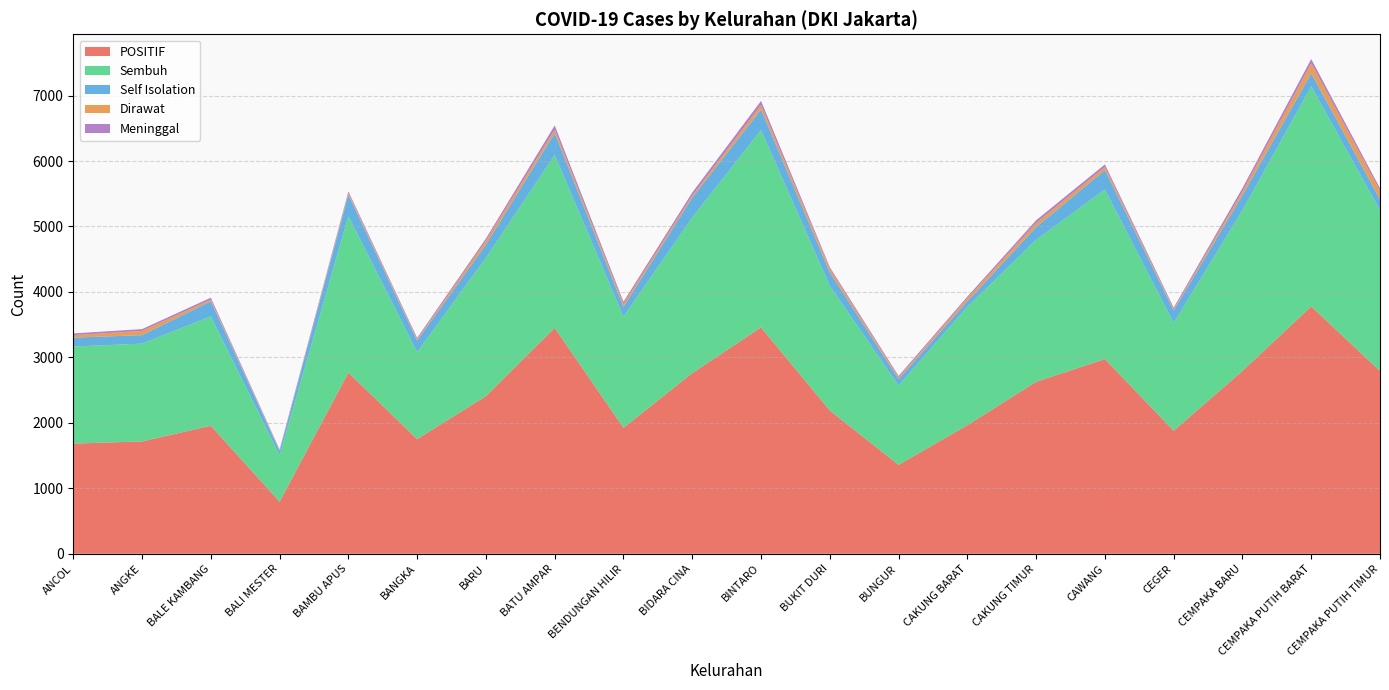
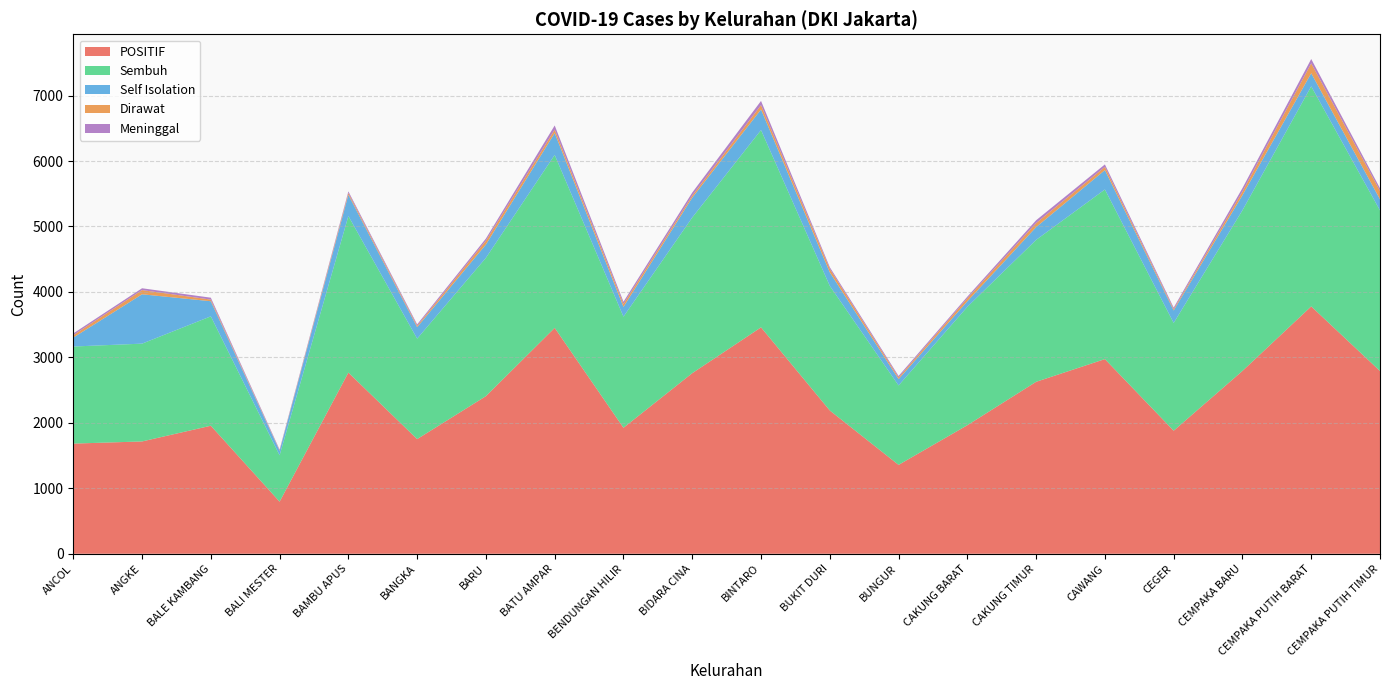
  {
    "Sembuh": {
      "ANCOL": 1500,
      "ANGKE": 1500,
      "BALE KAMBANG": 1700,
      "BALI MESTER": 700,
      "BAMBU APUS": 2400,
-     "BANGKA": 1300,
+     "BANGKA": 1500,
      "BARU": 2100,
      "BATU AMPAR": 2600,
      "BENDUNGAN HILIR": 1700,
      "BIDARA CINA": 2400,
      "BINTARO": 3000,
      "BUKIT DURI": 1900,
      "BUNGUR": 1200,
      "CAKUNG BARAT": 1800,
      "CAKUNG TIMUR": 2200,
      "CAWANG": 2600,
      "CEGER": 1600,
      "CEMPAKA BARU": 2500,
      "CEMPAKA PUTIH BARAT": 3400,
      "CEMPAKA PUTIH TIMUR": 2500
    },
    "Self Isolation": {
-     "ANGKE": 100,
+     "ANGKE": 800,
      "BARU": 200,
      "BATU AMPAR": 300,
      "BENDUNGAN HILIR": 100,
      "BINTARO": 300,
      "BUKIT DURI": 200,
      "CAKUNG BARAT": 100,
      "CAKUNG TIMUR": 200,
      "CAWANG": 300,
      "CEMPAKA BARU": 200,
      "CEMPAKA PUTIH BARAT": 200,
      "CEMPAKA PUTIH TIMUR": 200
    },
    "Meninggal": {
      "BATU AMPAR": 100,
      "BIDARA CINA": 0,
      "BINTARO": 100,
      "CAKUNG TIMUR": 0,
      "CEMPAKA BARU": 100,
      "CEMPAKA PUTIH BARAT": 100,
      "CEMPAKA PUTIH TIMUR": 0
    }
  }
